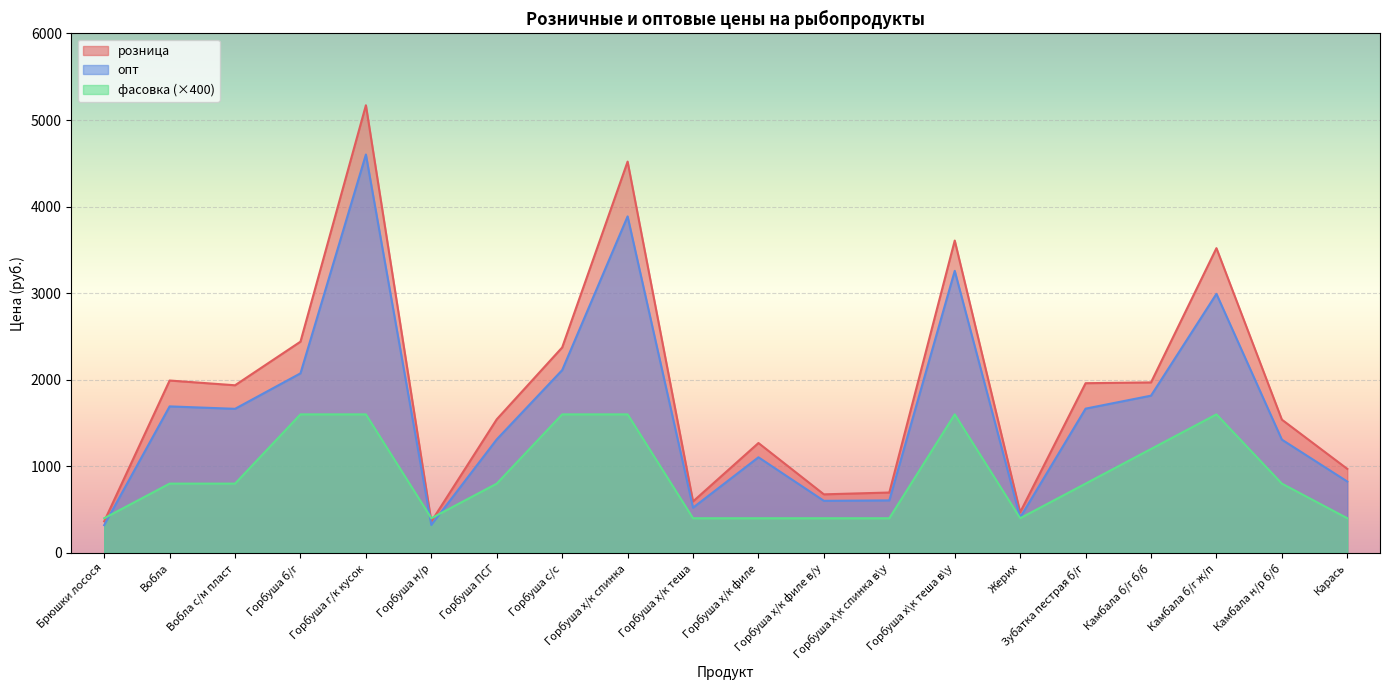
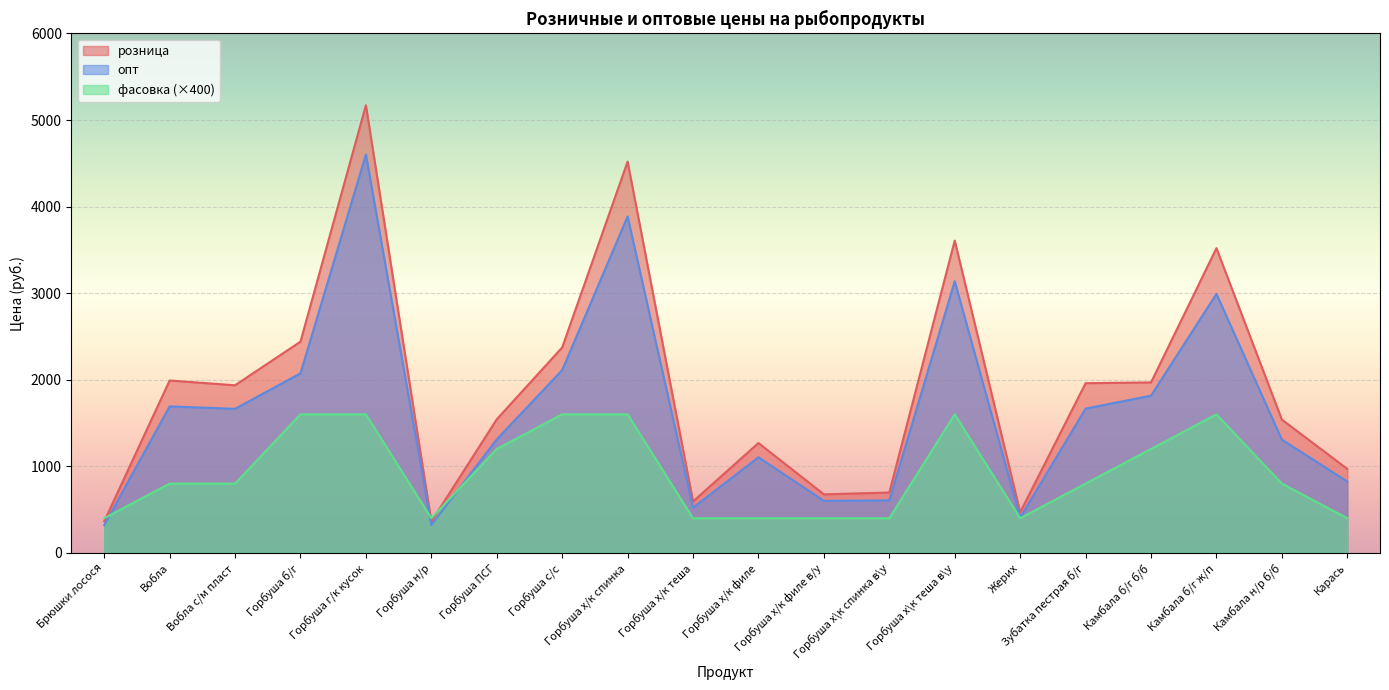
  {
    "розница": {
      "Брюшки лосося": 400,
      "Вобла": 2000,
      "Вобла с/м пласт": 1900,
      "Горбуша б/г": 2400,
      "Горбуша г/к кусок": 5200,
      "Горбуша н/р": 400,
      "Горбуша ПСГ": 1500,
      "Горбуша с/с": 2400,
      "Горбуша х/к спинка": 4500,
      "Горбуша х/к теша": 600,
      "Горбуша х/к филе": 1300,
      "Горбуша х/к филе в/у": 700,
      "Горбуша х\\к спинка в\\у": 700,
      "Горбуша х\\к теша в\\у": 3600,
      "Жерих": 500,
      "Зубатка пестрая б/г": 2000,
      "Камбала б/г б/б": 2000,
      "Камбала б/г ж/п": 3500,
      "Камбала н/р б/б": 1500,
      "Карась": 1000
    },
    "опт": {
      "Брюшки лосося": 300,
      "Вобла": 1700,
      "Вобла с/м пласт": 1700,
      "Горбуша б/г": 2100,
      "Горбуша г/к кусок": 4600,
      "Горбуша н/р": 300,
      "Горбуша ПСГ": 1300,
      "Горбуша с/с": 2100,
      "Горбуша х/к спинка": 3900,
      "Горбуша х/к теша": 500,
      "Горбуша х/к филе": 1100,
      "Горбуша х/к филе в/у": 600,
      "Горбуша х\\к спинка в\\у": 600,
-     "Горбуша х\\к теша в\\у": 3300,
+     "Горбуша х\\к теша в\\у": 3100,
      "Зубатка пестрая б/г": 1700,
      "Камбала б/г б/б": 1800,
      "Камбала б/г ж/п": 3000,
      "Камбала н/р б/б": 1300,
      "Карась": 800
    },
    "фасовка (×400)": {
      "Брюшки лосося": 400,
      "Вобла": 800,
      "Вобла с/м пласт": 800,
      "Горбуша б/г": 1600,
      "Горбуша г/к кусок": 1600,
      "Горбуша н/р": 400,
-     "Горбуша ПСГ": 800,
+     "Горбуша ПСГ": 1200,
      "Горбуша с/с": 1600,
      "Горбуша х/к спинка": 1600,
      "Горбуша х/к теша": 400,
      "Горбуша х/к филе": 400,
      "Горбуша х/к филе в/у": 400,
      "Горбуша х\\к спинка в\\у": 400,
      "Горбуша х\\к теша в\\у": 1600,
      "Зубатка пестрая б/г": 800,
      "Камбала б/г б/б": 1200,
      "Камбала б/г ж/п": 1600,
      "Камбала н/р б/б": 800,
      "Карась": 400
    }
  }
